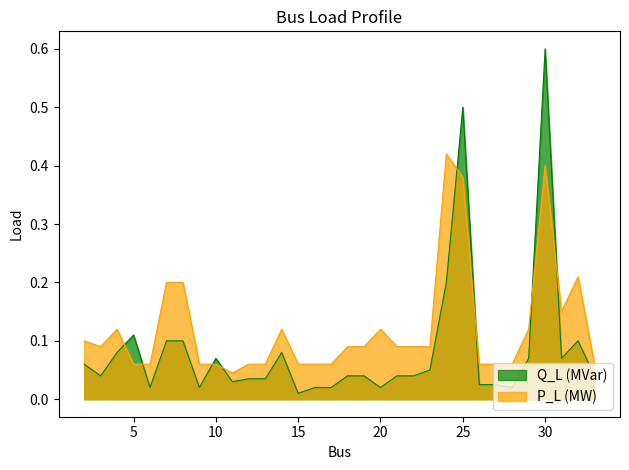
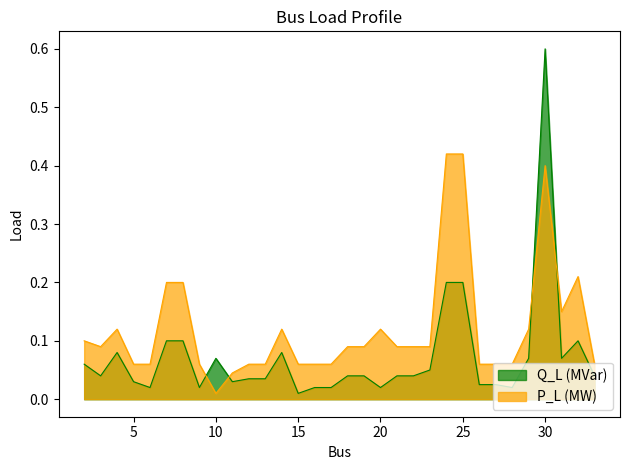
  {
    "Q_L (MVar)": {
-     "5": 0.11,
+     "5": 0.03,
      "10": 0.07,
      "15": 0.01,
      "20": 0.02,
-     "25": 0.5,
+     "25": 0.2,
      "30": 0.60
    },
    "P_L (MW)": {
      "5": 0.06,
-     "10": 0.06,
+     "10": 0.01,
      "15": 0.06,
      "20": 0.12,
-     "25": 0.38,
+     "25": 0.42,
      "30": 0.40
    }
  }
